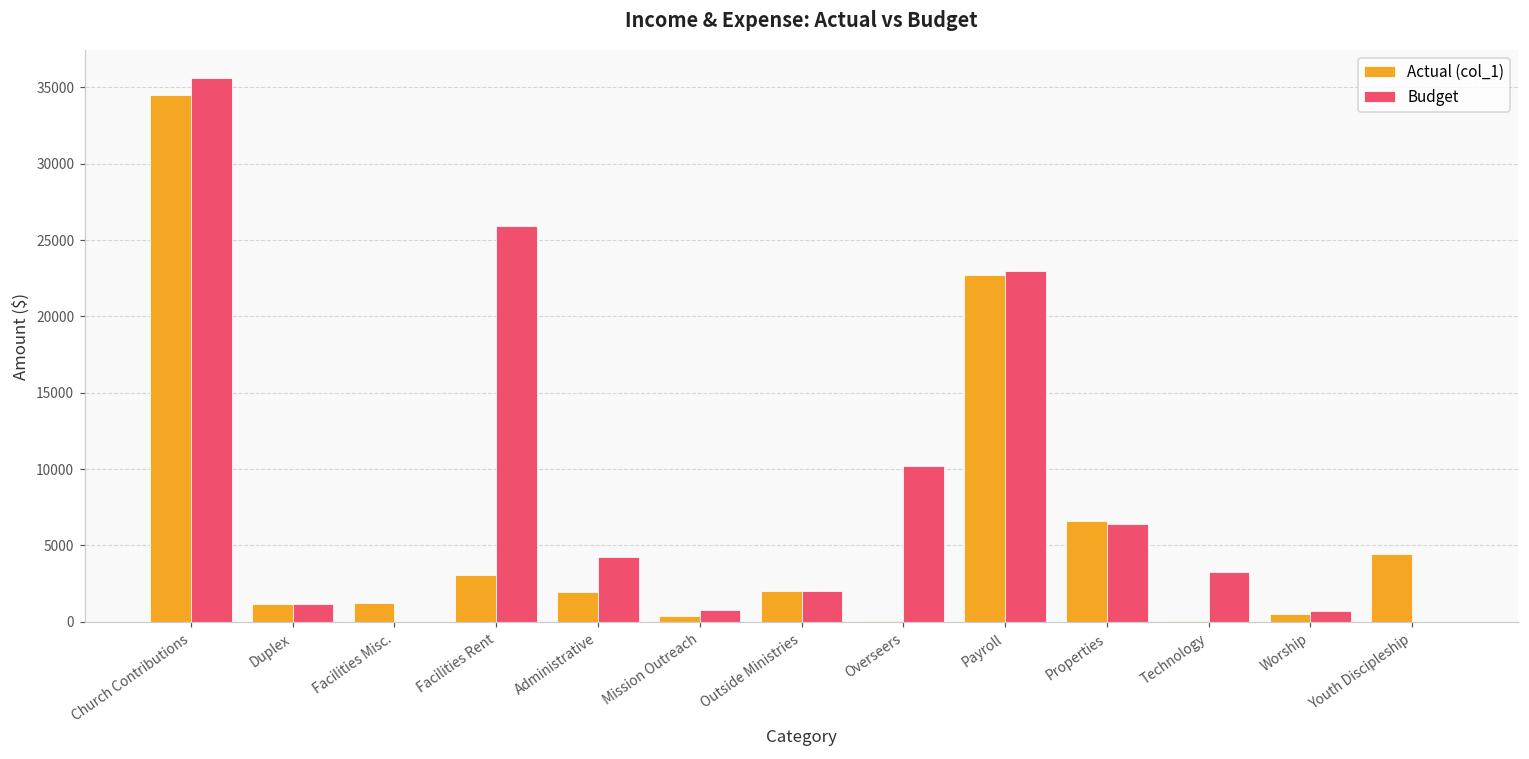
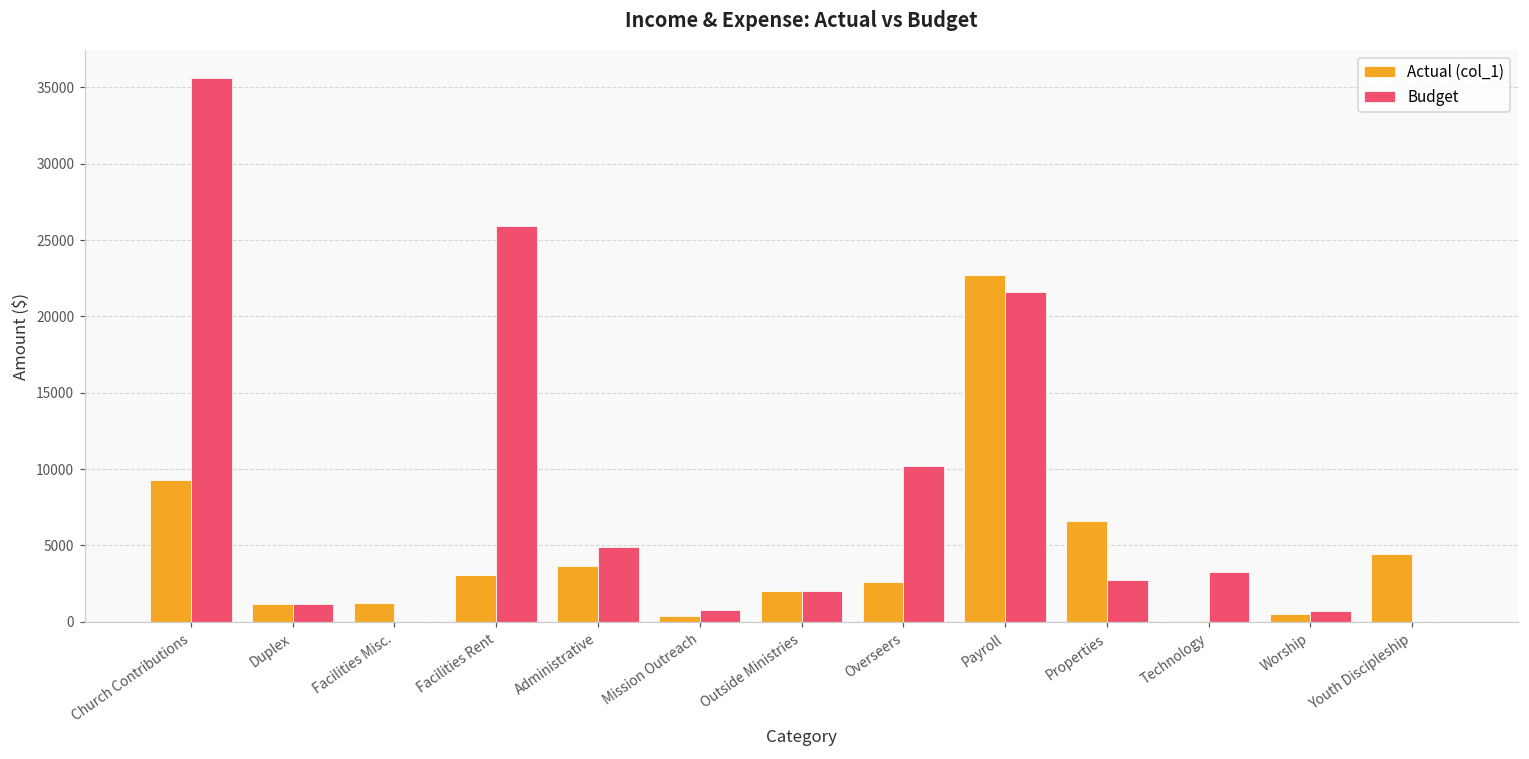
  {
    "Actual (col_1)": {
-     "Church Contributions": 34500,
+     "Church Contributions": 9300,
      "Duplex": 1200,
      "Facilities Misc.": 1200,
      "Facilities Rent": 3100,
-     "Administrative": 1900,
+     "Administrative": 3600,
      "Mission Outreach": 400,
      "Outside Ministries": 2000,
-     "Overseers": 100,
+     "Overseers": 2600,
      "Payroll": 22700,
      "Properties": 6600,
      "Worship": 500,
      "Youth Discipleship": 4500
    },
    "Budget": {
      "Church Contributions": 35600,
      "Duplex": 1200,
      "Facilities Misc.": 0,
      "Facilities Rent": 25900,
-     "Administrative": 4200,
+     "Administrative": 4900,
      "Mission Outreach": 800,
      "Outside Ministries": 2000,
      "Overseers": 10200,
-     "Payroll": 23000,
-     "Properties": 6400,
+     "Payroll": 21600,
+     "Properties": 2700,
      "Technology": 3200,
      "Worship": 700
    }
  }
